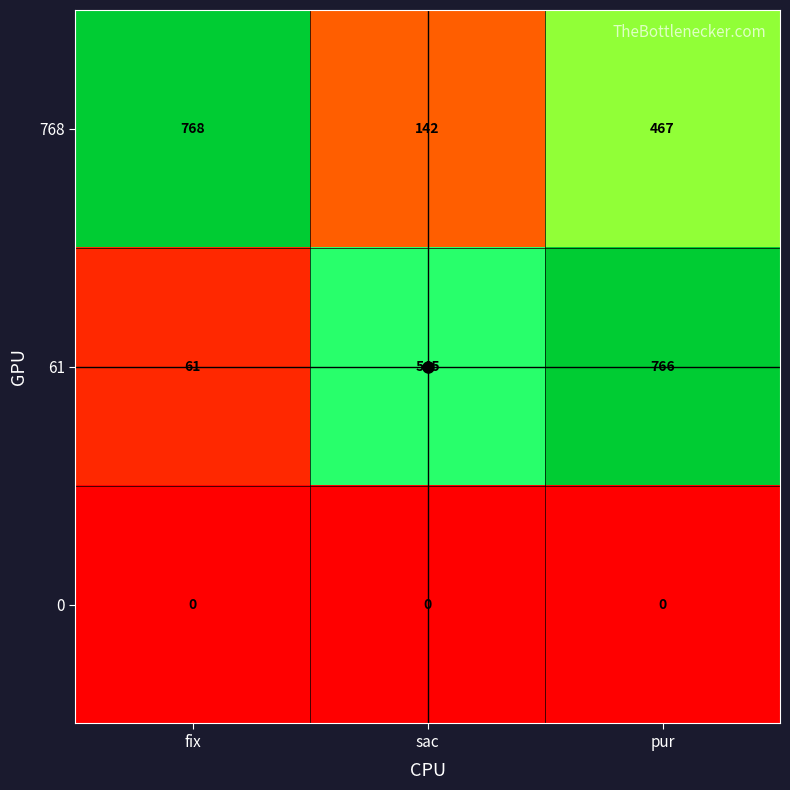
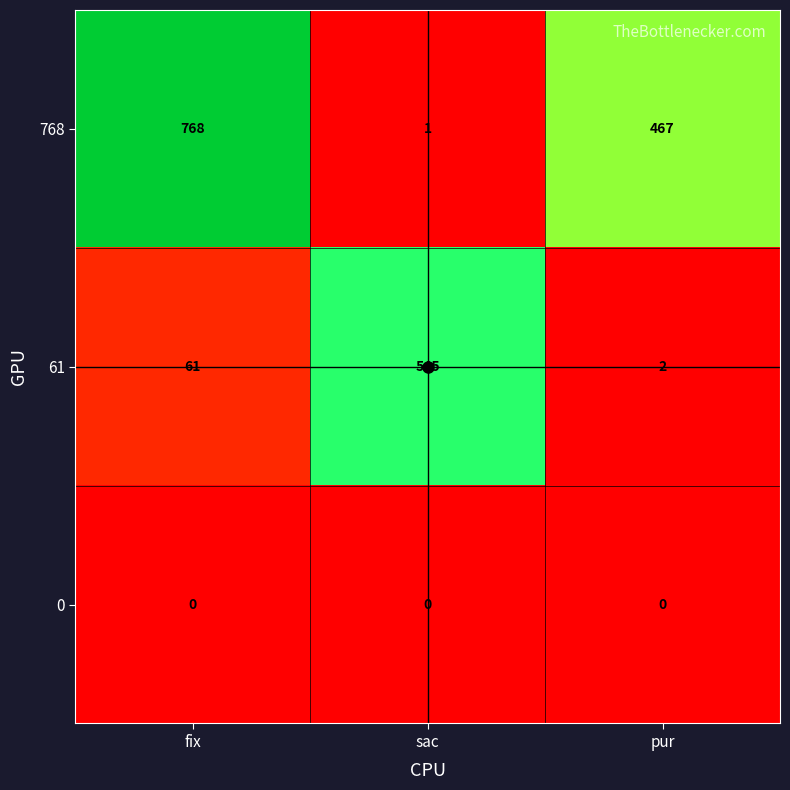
  {
    "768": {
      "fix": 768,
-     "sac": 142
+     "sac": 1
    },
    "61": {
      "fix": 61,
-     "pur": 766
+     "pur": 2
    },
    "0": {
      "fix": 0,
      "sac": 0,
      "pur": 0
    }
  }
